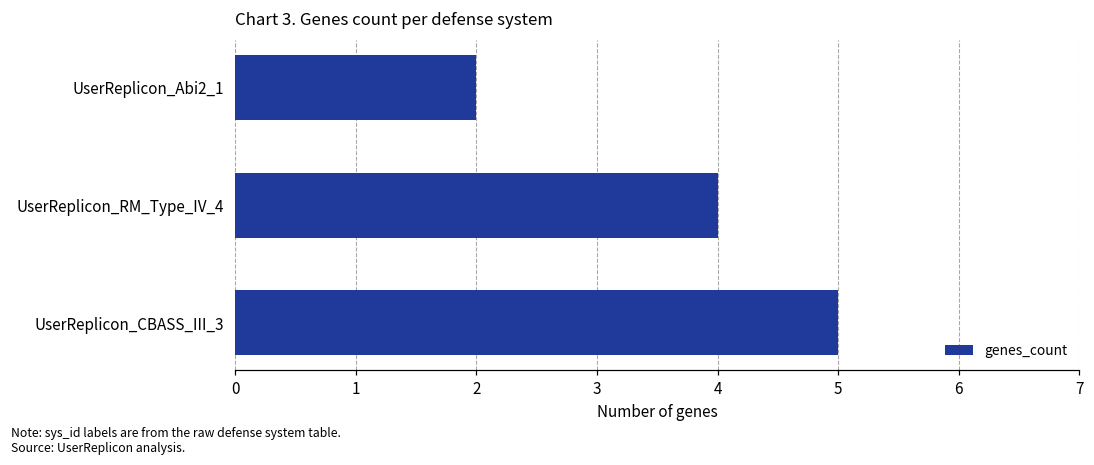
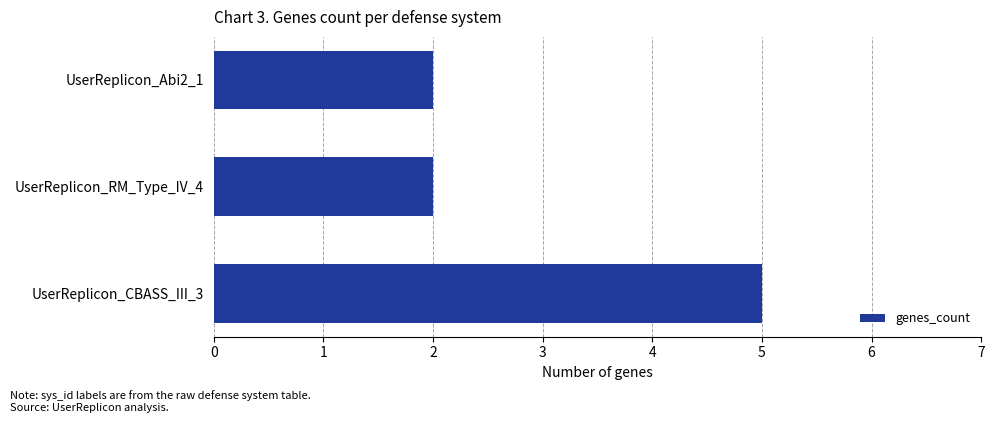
  {
    "UserReplicon_Abi2_1": 2,
-   "UserReplicon_RM_Type_IV_4": 4,
+   "UserReplicon_RM_Type_IV_4": 2,
    "UserReplicon_CBASS_III_3": 5
  }
